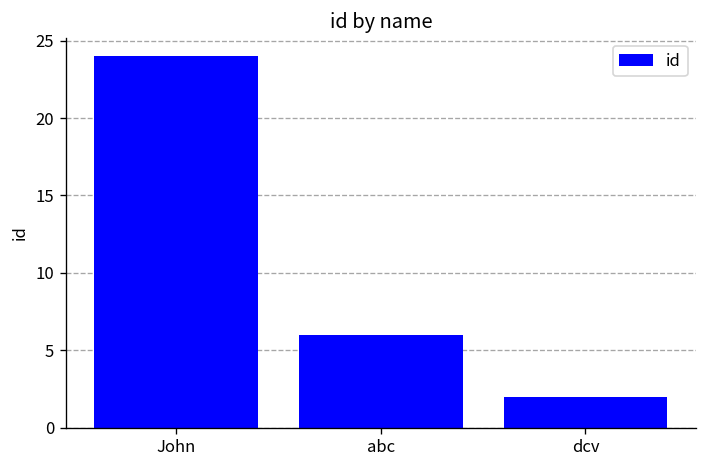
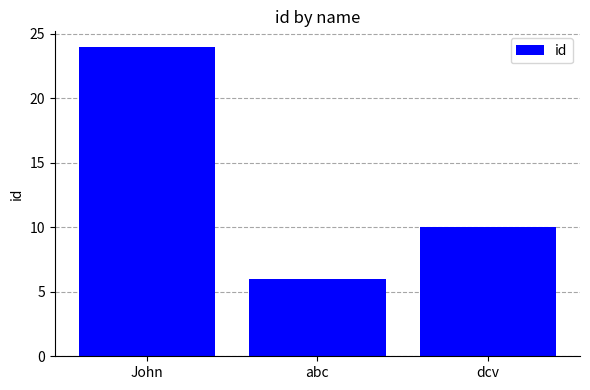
  {
    "John": 24,
    "abc": 6,
-   "dcv": 2
+   "dcv": 10
  }
